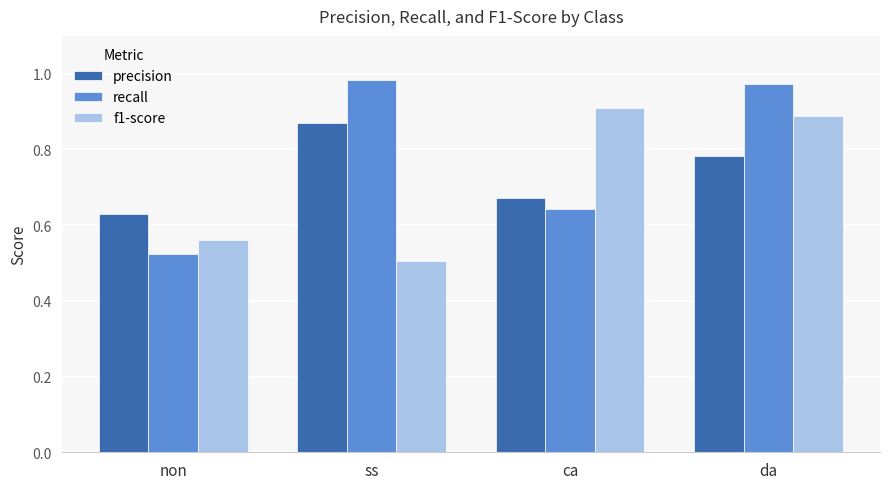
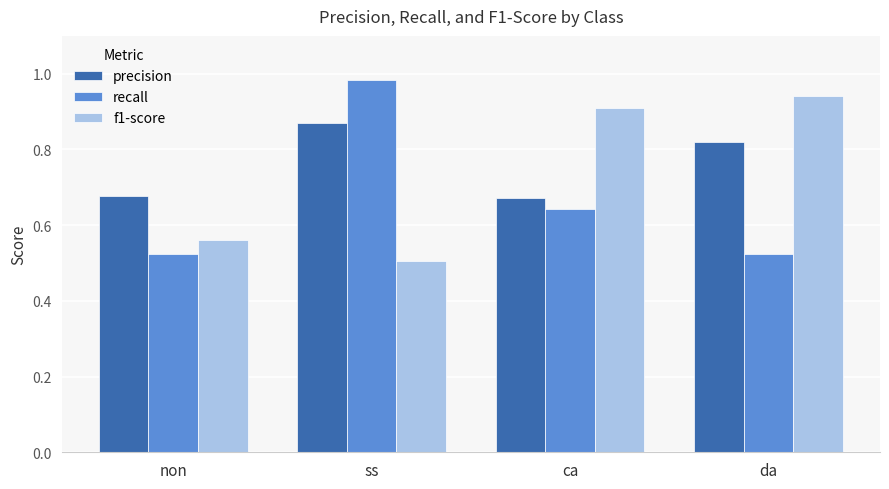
  {
    "precision": {
-     "non": 0.63,
+     "non": 0.68,
      "ss": 0.87,
      "ca": 0.67,
-     "da": 0.78
+     "da": 0.82
    },
    "recall": {
      "non": 0.52,
      "ss": 0.98,
      "ca": 0.64,
-     "da": 0.97
+     "da": 0.53
    },
    "f1-score": {
      "non": 0.56,
      "ss": 0.50,
      "ca": 0.91,
-     "da": 0.89
+     "da": 0.94
    }
  }
